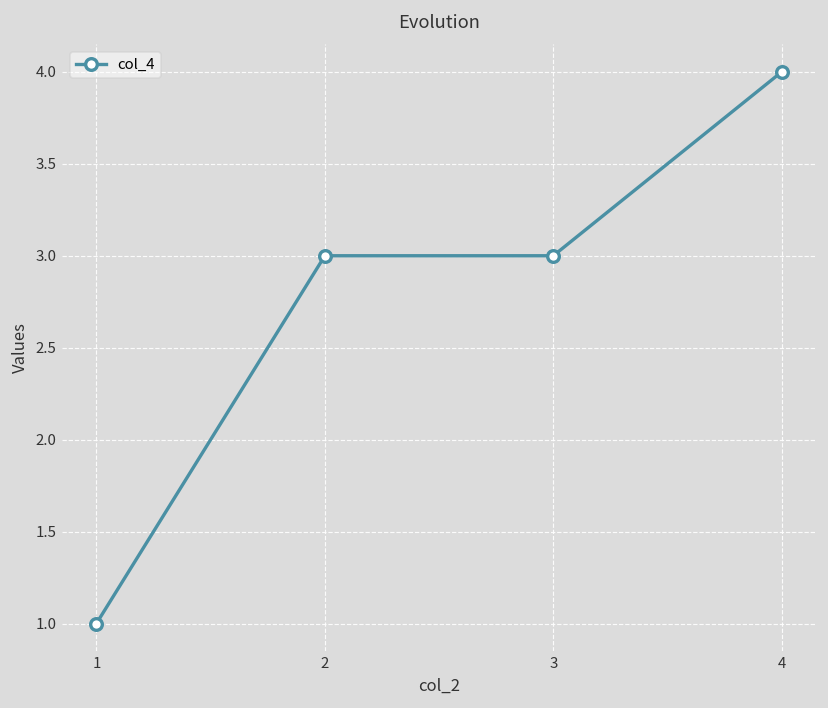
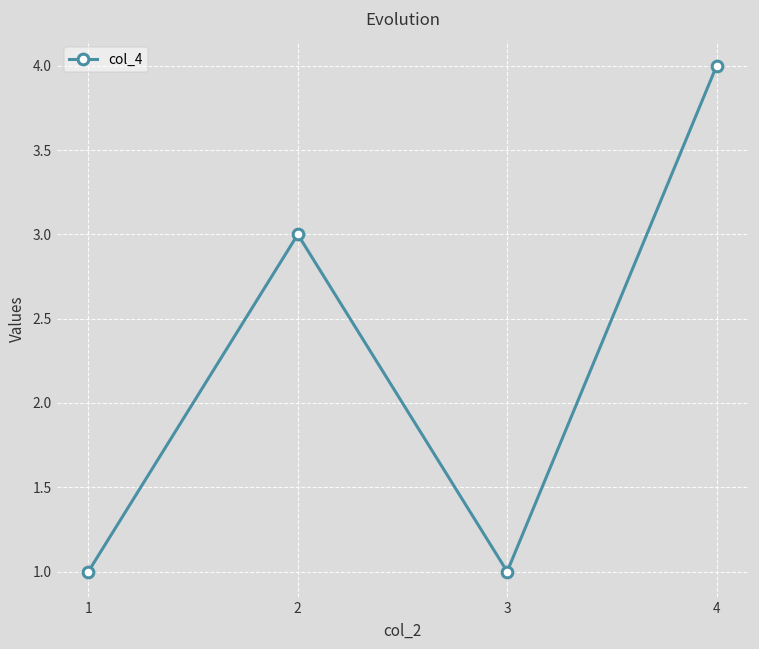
  {
    "1": 1,
    "2": 3,
-   "3": 3,
+   "3": 1,
    "4": 4
  }
